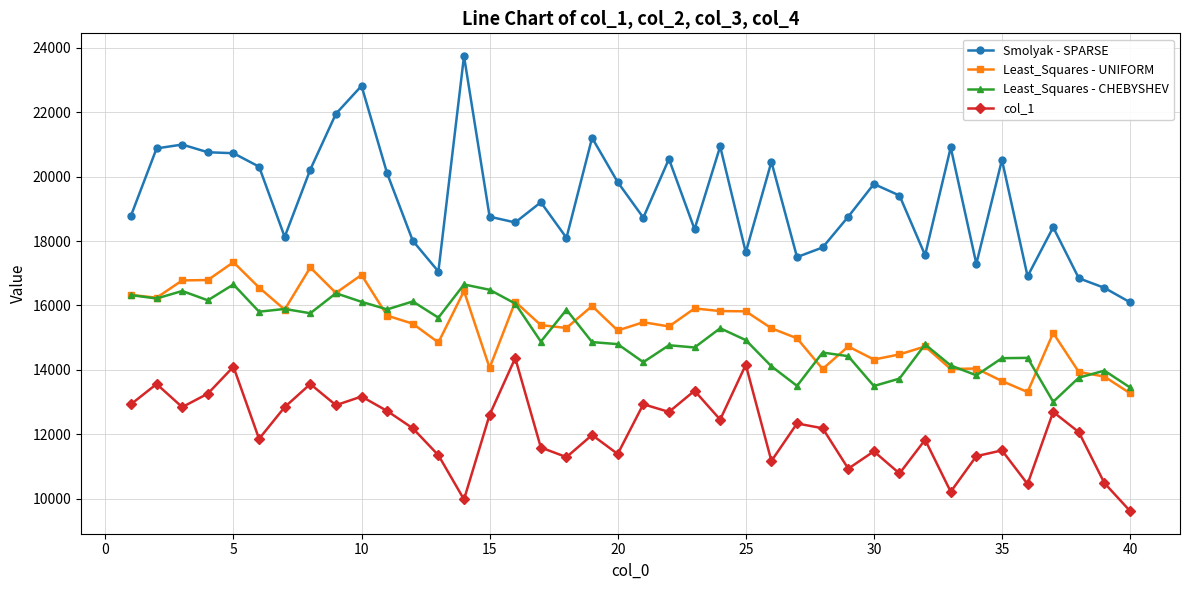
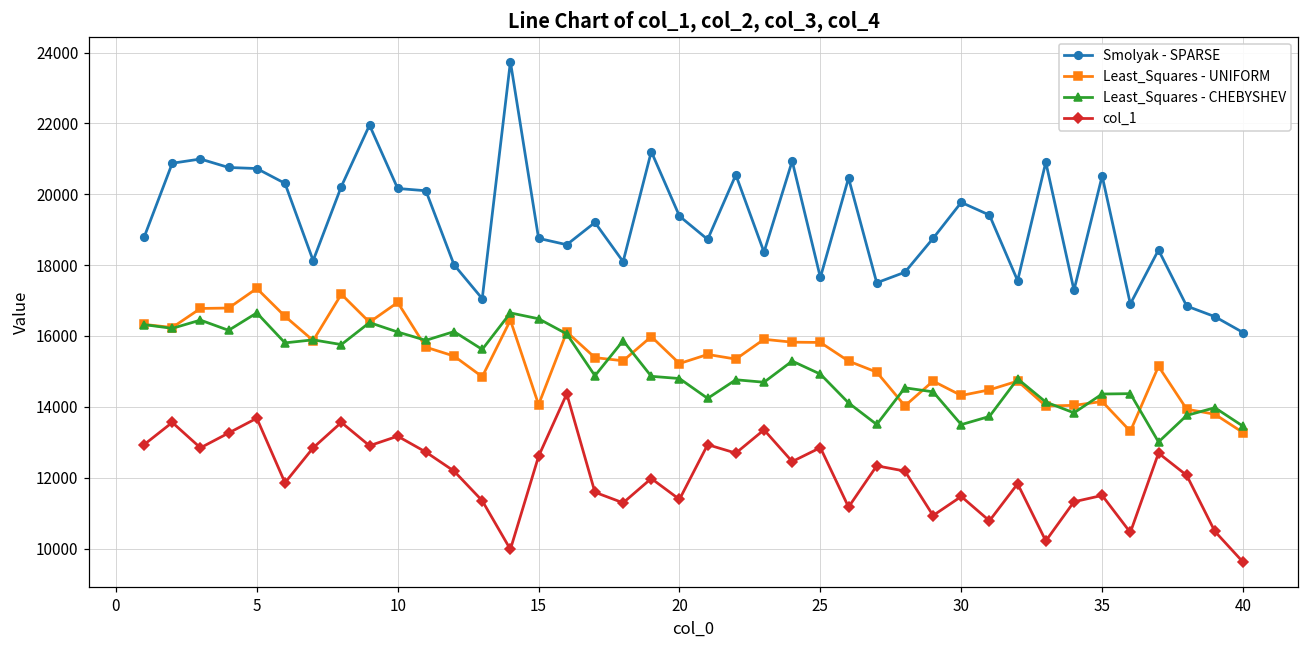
  {
    "Smolyak - SPARSE": {
      "5": 20700,
-     "10": 22800,
+     "10": 20200,
      "15": 18800,
-     "20": 19800,
+     "20": 19400,
      "25": 17700,
      "30": 19800,
      "35": 20500,
      "40": 16100
    },
    "Least_Squares - UNIFORM": {
      "5": 17300,
      "10": 16900,
      "15": 14100,
      "20": 15200,
      "25": 15800,
      "30": 14300,
-     "35": 13700,
+     "35": 14200,
      "40": 13300
    },
    "Least_Squares - CHEBYSHEV": {
      "5": 16700,
      "10": 16100,
      "15": 16500,
      "20": 14800,
      "25": 14900,
      "30": 13500,
      "35": 14400,
      "40": 13500
    },
    "col_1": {
-     "5": 14100,
+     "5": 13700,
      "10": 13200,
      "15": 12600,
      "20": 11400,
-     "25": 14200,
+     "25": 12800,
      "30": 11500,
      "35": 11500,
      "40": 9600
    }
  }
